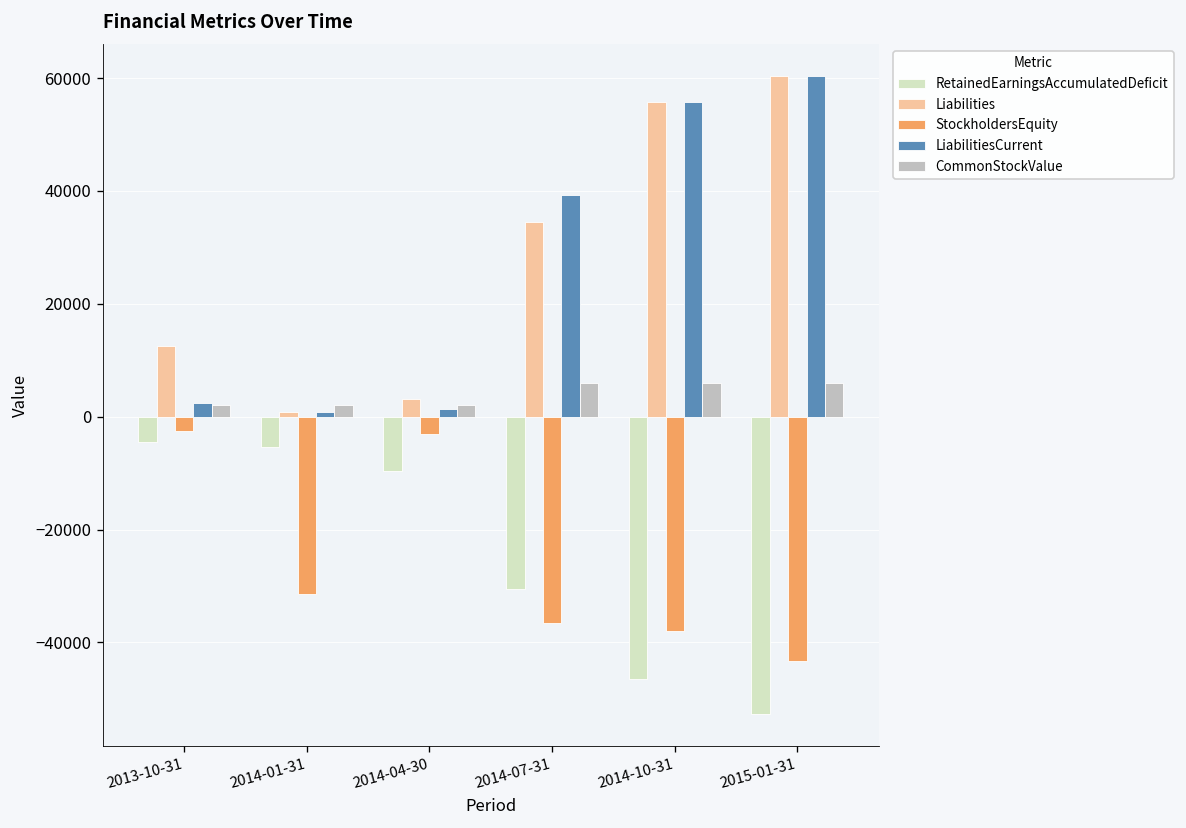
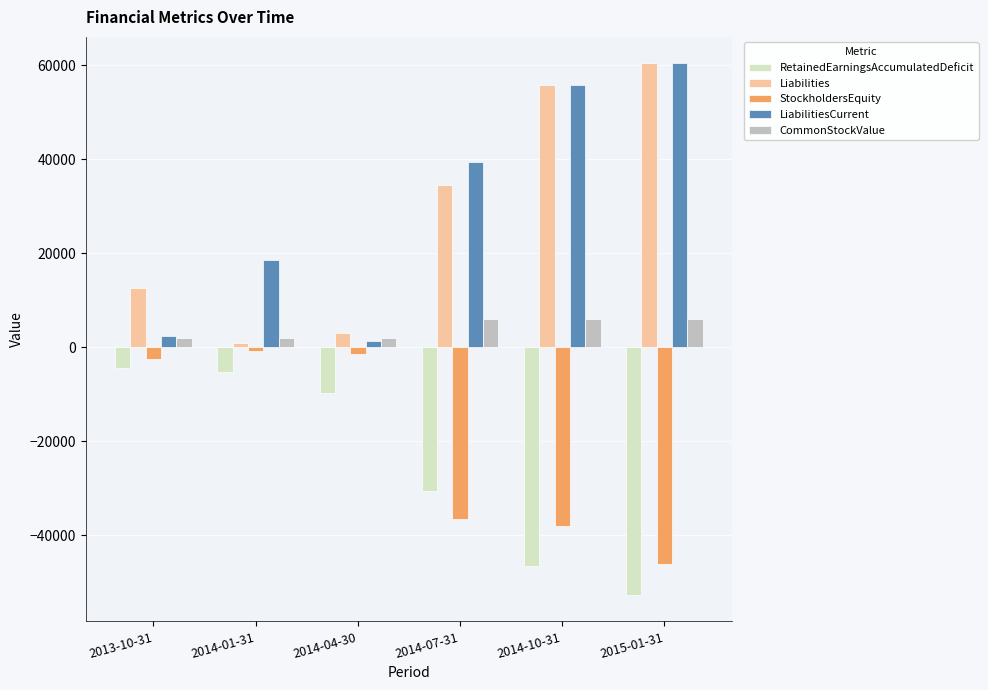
  {
    "Liabilities": {
      "2013-10-31": 13000,
      "2014-01-31": 1000,
      "2014-04-30": 3000,
      "2014-07-31": 35000,
      "2014-10-31": 56000,
      "2015-01-31": 60000
    },
    "StockholdersEquity": {
      "2013-10-31": -2000,
-     "2014-01-31": -31000,
-     "2014-04-30": -3000,
+     "2014-01-31": -1000,
+     "2014-04-30": -1000,
      "2014-07-31": -37000,
      "2014-10-31": -38000,
-     "2015-01-31": -43000
+     "2015-01-31": -46000
    },
    "LiabilitiesCurrent": {
      "2013-10-31": 2000,
-     "2014-01-31": 1000,
+     "2014-01-31": 19000,
      "2014-04-30": 1000,
      "2014-07-31": 39000,
      "2014-10-31": 56000,
      "2015-01-31": 60000
    }
  }
